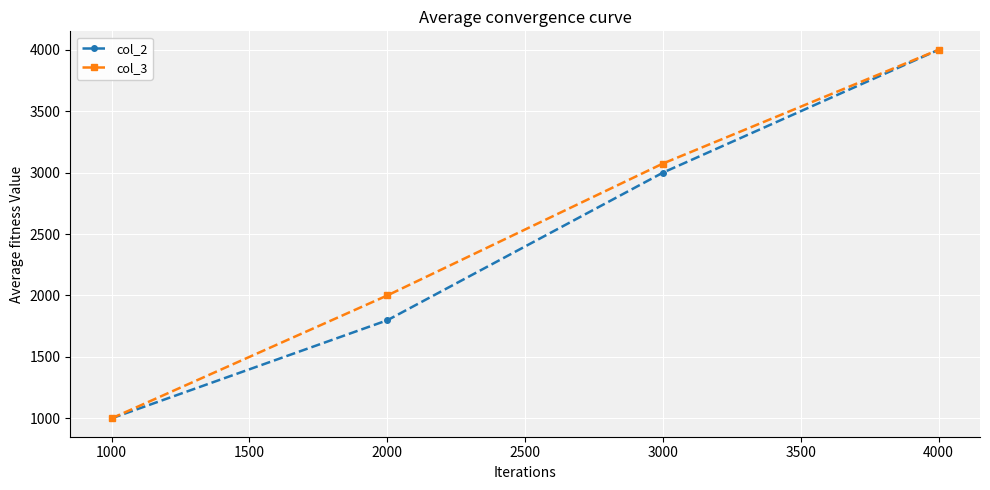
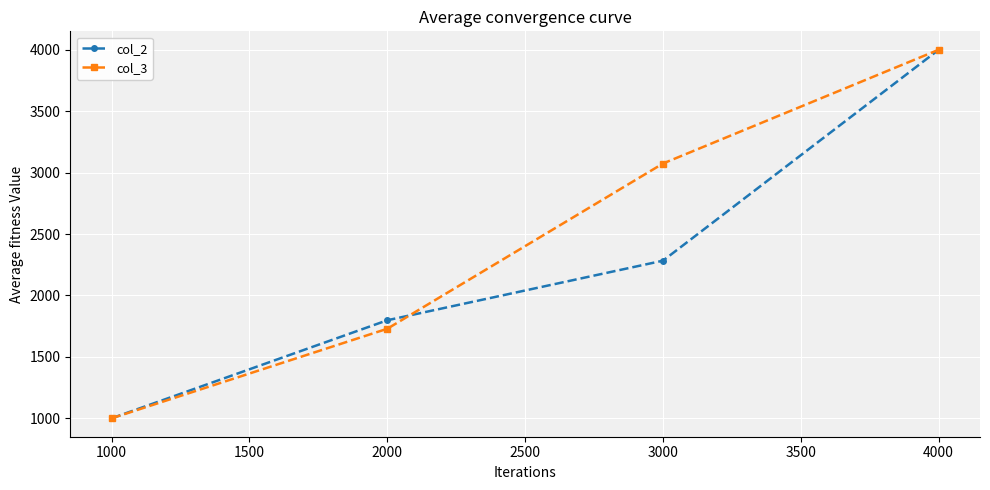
  {
    "col_2": {
      "2000": 1800,
-     "3000": 3000
+     "3000": 2280
    },
    "col_3": {
-     "2000": 2000,
+     "2000": 1730,
      "3000": 3070
    }
  }
